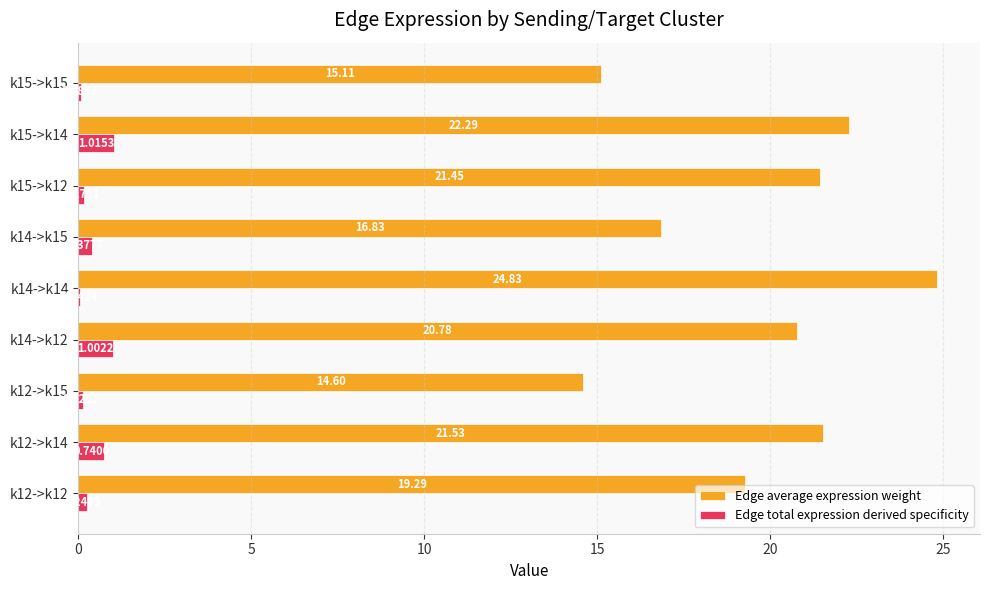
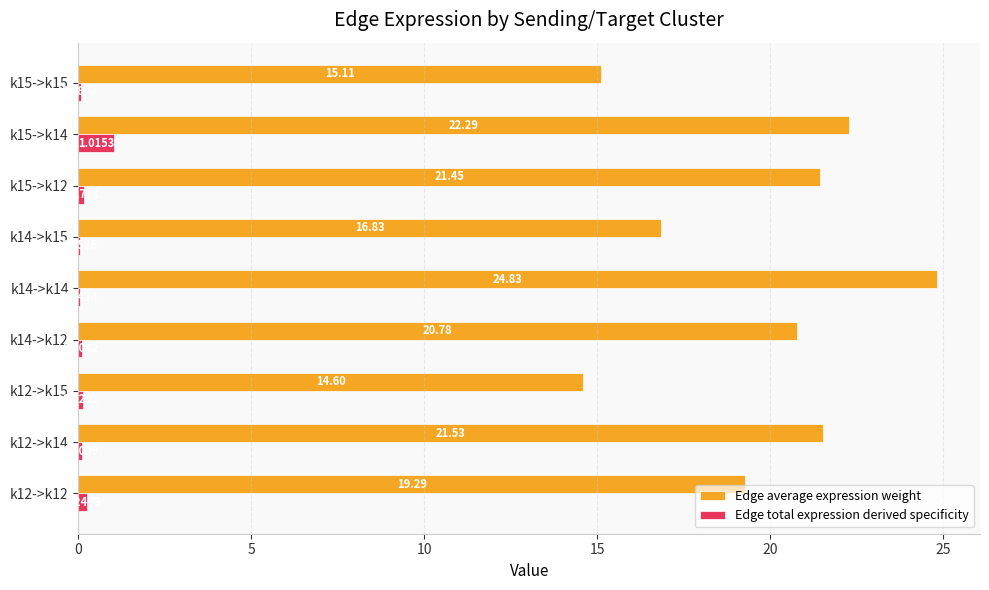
  {
    "Edge average expression weight": {
      "k15->k15": 15.11,
      "k15->k14": 22.29,
      "k15->k12": 21.45,
      "k14->k15": 16.83,
      "k14->k14": 24.83,
      "k14->k12": 20.78,
      "k12->k15": 14.60,
      "k12->k14": 21.53,
      "k12->k12": 19.29
    },
    "Edge total expression derived specificity": {
      "k15->k15": 0.1,
      "k15->k12": 0.2,
-     "k14->k15": 0.4,
-     "k14->k12": 1.0,
+     "k14->k15": 0.1,
+     "k14->k12": 0.1,
      "k12->k15": 0.1,
-     "k12->k14": 0.7,
+     "k12->k14": 0.1,
      "k12->k12": 0.2
    }
  }
